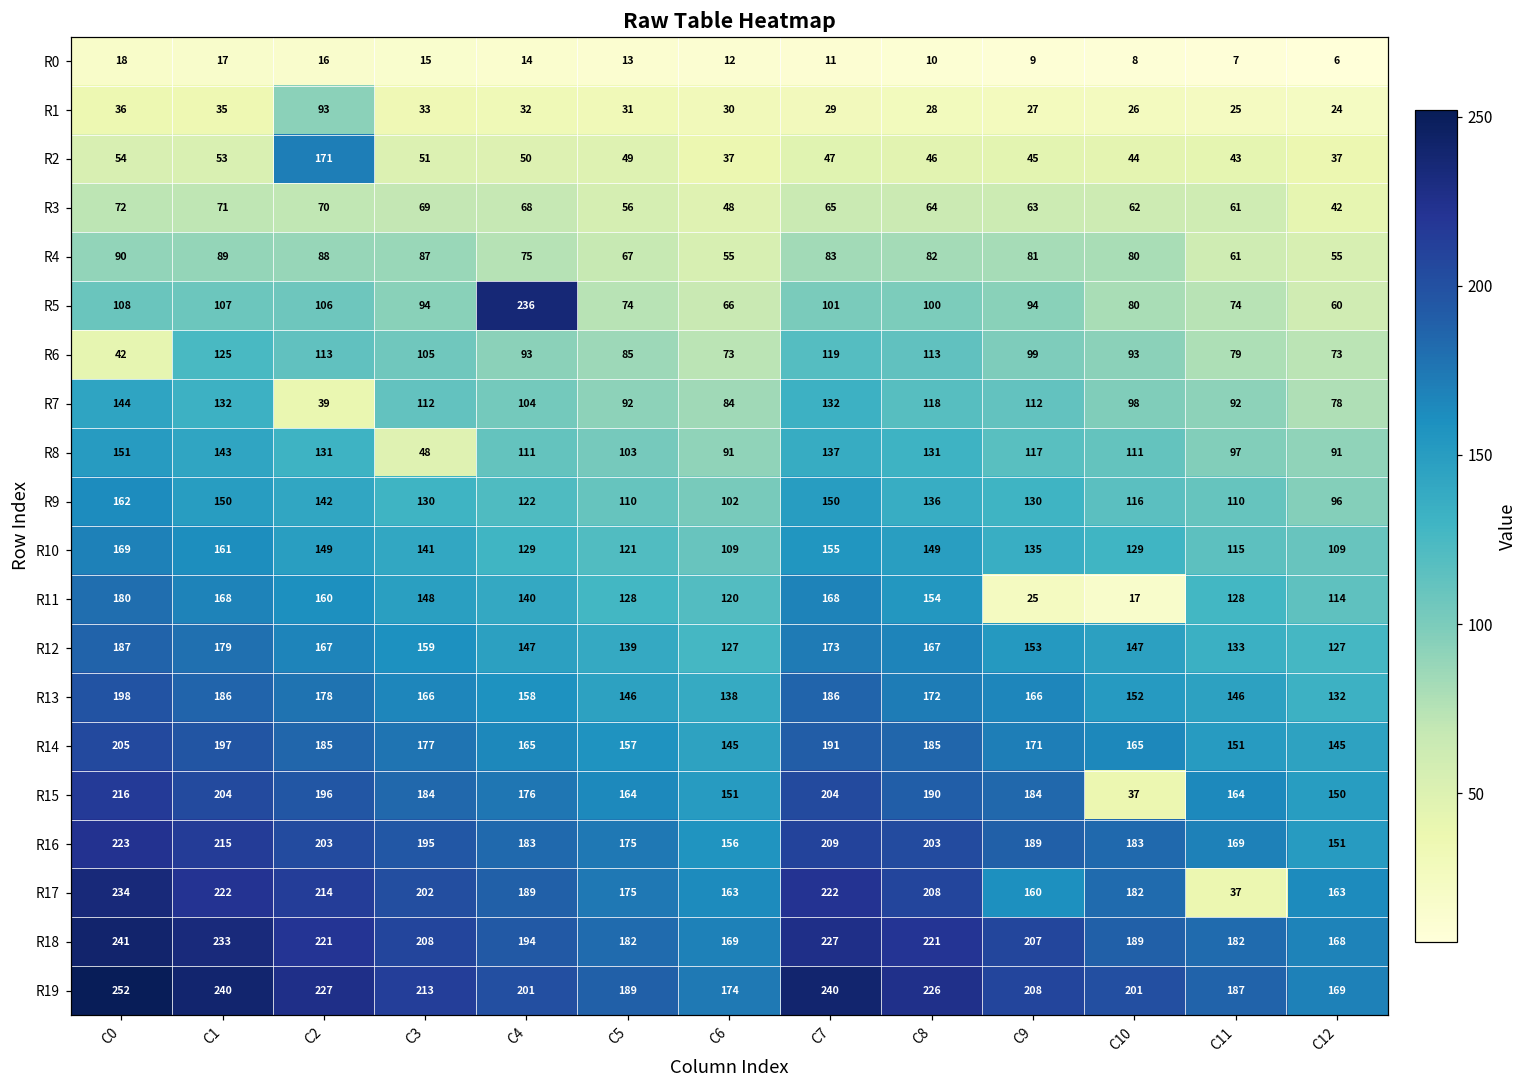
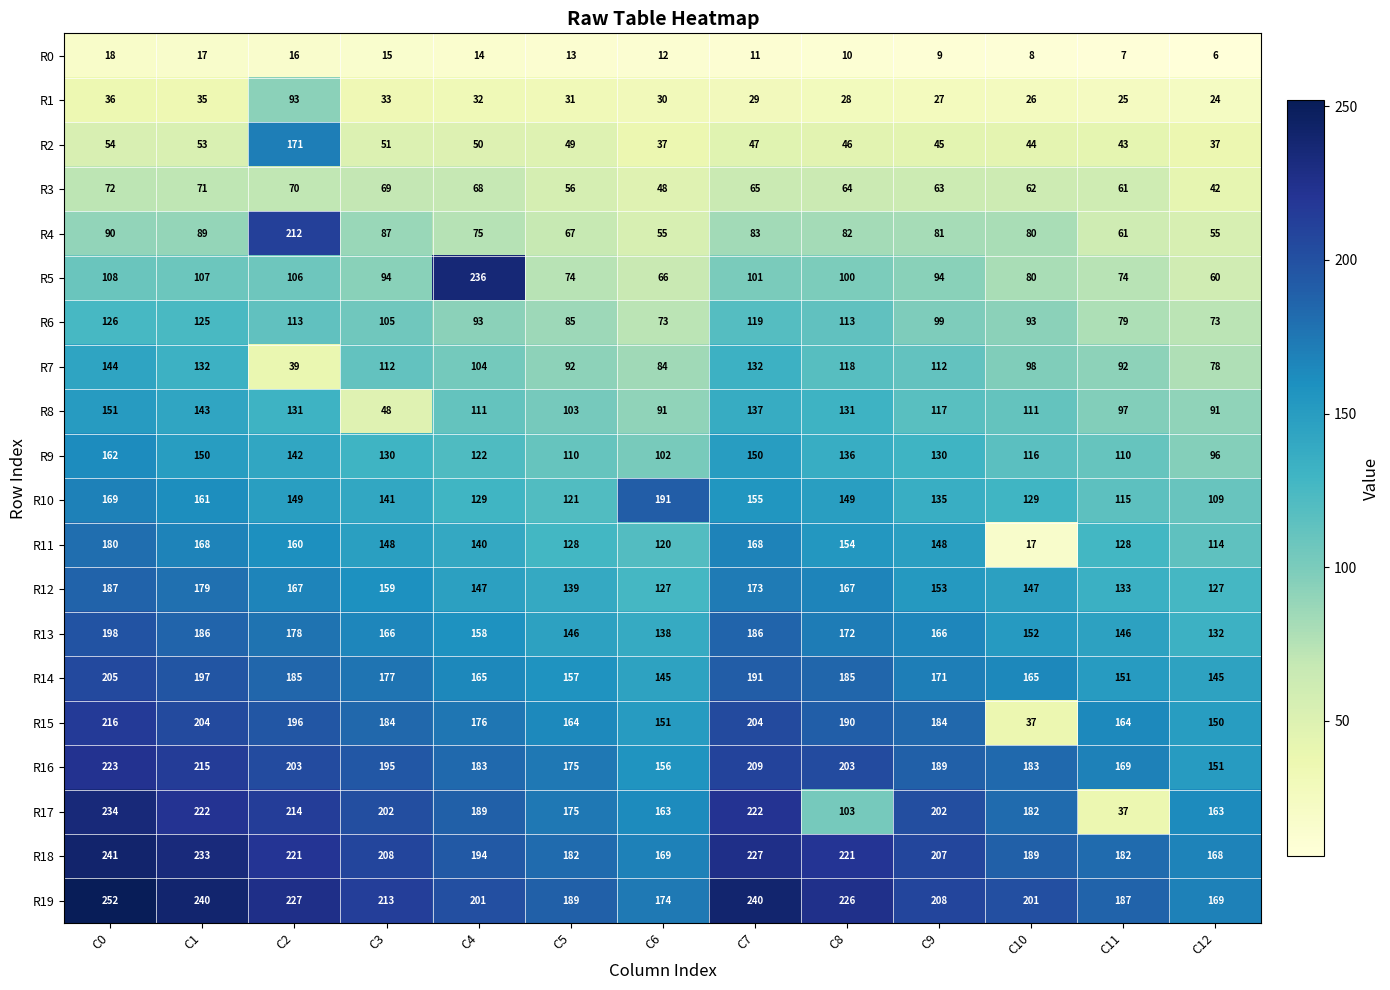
  {
    "R4": {
      "C0": 90,
      "C1": 89,
-     "C2": 88,
+     "C2": 212,
      "C3": 87,
      "C4": 75,
      "C5": 67,
      "C6": 55,
      "C7": 83,
      "C8": 82,
      "C9": 81,
      "C10": 80,
      "C11": 61,
      "C12": 55
    },
    "R6": {
-     "C0": 42,
+     "C0": 126,
      "C1": 125,
      "C2": 113,
      "C3": 105,
      "C4": 93,
      "C5": 85,
      "C6": 73,
      "C7": 119,
      "C8": 113,
      "C9": 99,
      "C10": 93,
      "C11": 79,
      "C12": 73
    },
    "R10": {
      "C0": 169,
      "C1": 161,
      "C2": 149,
      "C3": 141,
      "C4": 129,
      "C5": 121,
-     "C6": 109,
+     "C6": 191,
      "C7": 155,
      "C8": 149,
      "C9": 135,
      "C10": 129,
      "C11": 115,
      "C12": 109
    },
    "R11": {
      "C0": 180,
      "C1": 168,
      "C2": 160,
      "C3": 148,
      "C4": 140,
      "C5": 128,
      "C6": 120,
      "C7": 168,
      "C8": 154,
-     "C9": 25,
+     "C9": 148,
      "C10": 17,
      "C11": 128,
      "C12": 114
    },
    "R17": {
      "C0": 234,
      "C1": 222,
      "C2": 214,
      "C3": 202,
      "C4": 189,
      "C5": 175,
      "C6": 163,
      "C7": 222,
-     "C8": 208,
-     "C9": 160,
+     "C8": 103,
+     "C9": 202,
      "C10": 182,
      "C11": 37,
      "C12": 163
    }
  }
